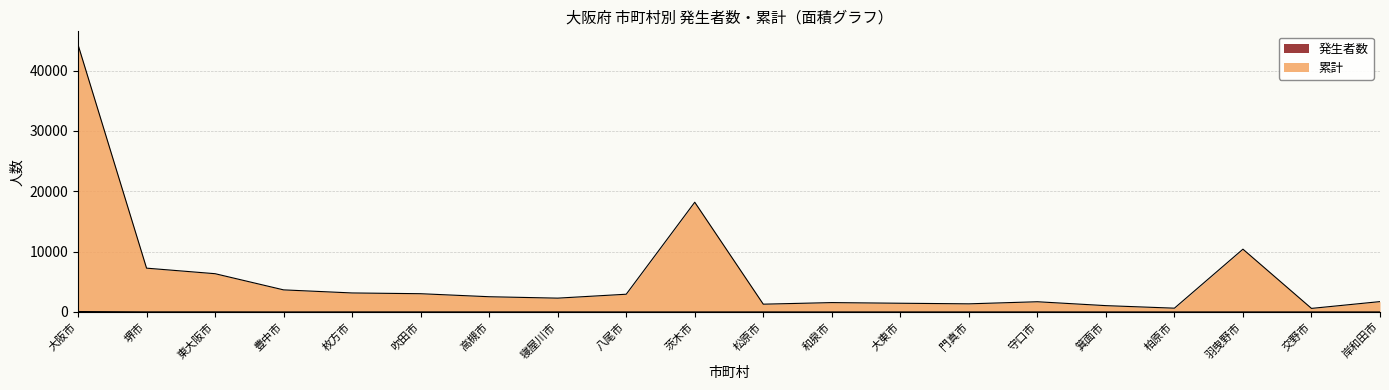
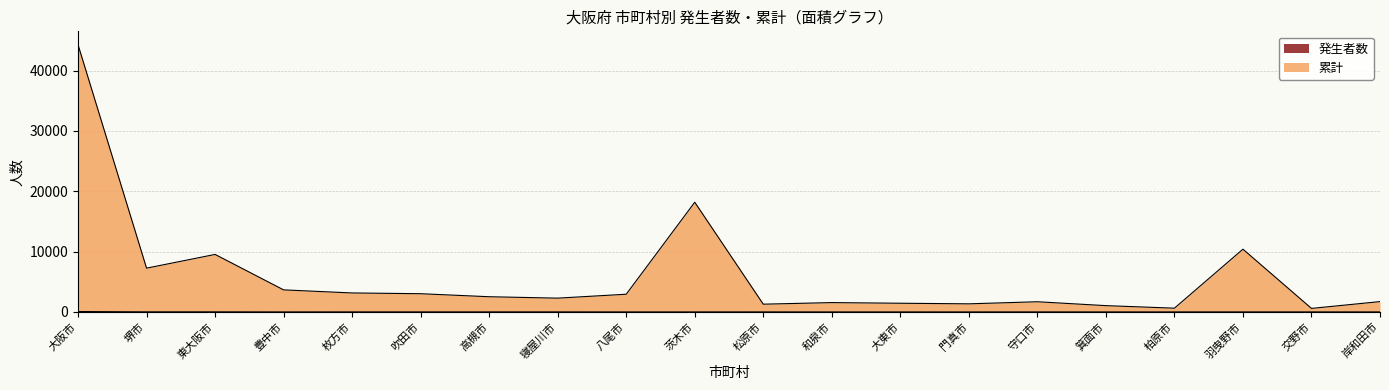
  {
    "発生者数": {
      "大阪市": 0,
      "堺市": 0,
      "東大阪市": 0,
      "豊中市": 0,
      "枚方市": 0,
      "吹田市": 0,
      "高槻市": 0,
      "寝屋川市": 0,
      "八尾市": 0,
      "茨木市": 0,
      "松原市": 0,
      "和泉市": 0,
      "大東市": 0,
      "門真市": 0,
      "守口市": 0,
      "箕面市": 0,
      "柏原市": 0,
      "羽曳野市": 0,
      "交野市": 0,
      "岸和田市": 0
    },
    "累計": {
      "大阪市": 44000,
      "堺市": 7000,
-     "東大阪市": 6000,
+     "東大阪市": 10000,
      "豊中市": 4000,
      "枚方市": 3000,
      "吹田市": 3000,
      "高槻市": 3000,
      "寝屋川市": 2000,
      "八尾市": 3000,
      "茨木市": 18000,
      "松原市": 1000,
      "和泉市": 2000,
      "大東市": 1000,
      "門真市": 1000,
      "守口市": 2000,
      "箕面市": 1000,
      "柏原市": 1000,
      "羽曳野市": 10000,
      "交野市": 1000,
      "岸和田市": 2000
    }
  }
